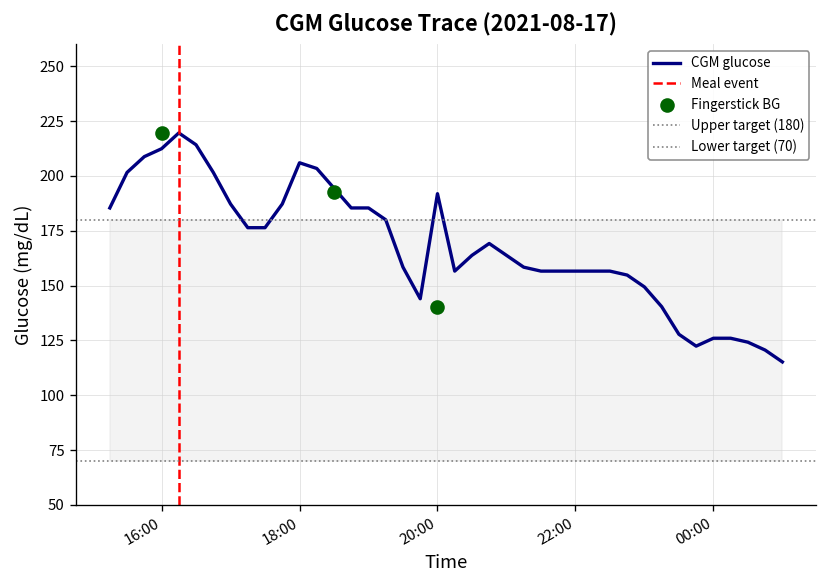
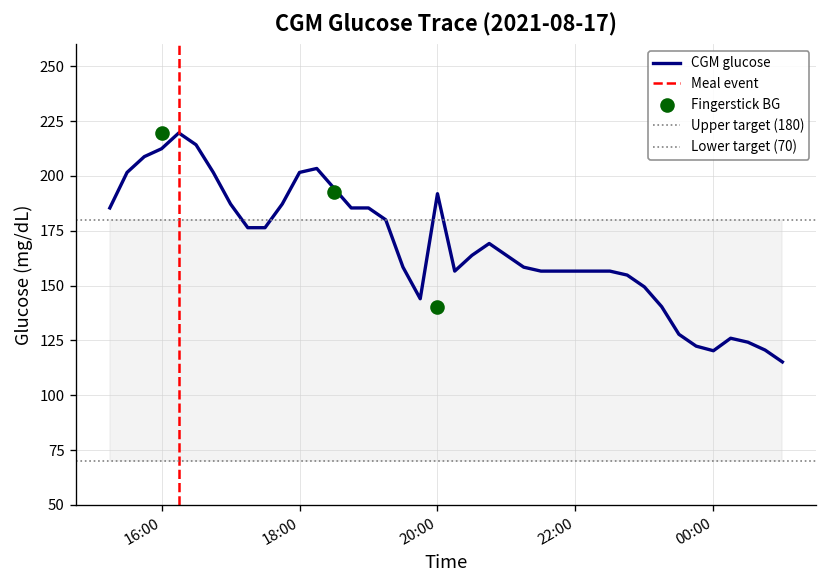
  {
    "CGM glucose": {
      "16:00": 212,
-     "18:00": 206,
+     "18:00": 202,
      "20:00": 192,
      "22:00": 157,
-     "00:00": 126
+     "00:00": 120
    }
  }
